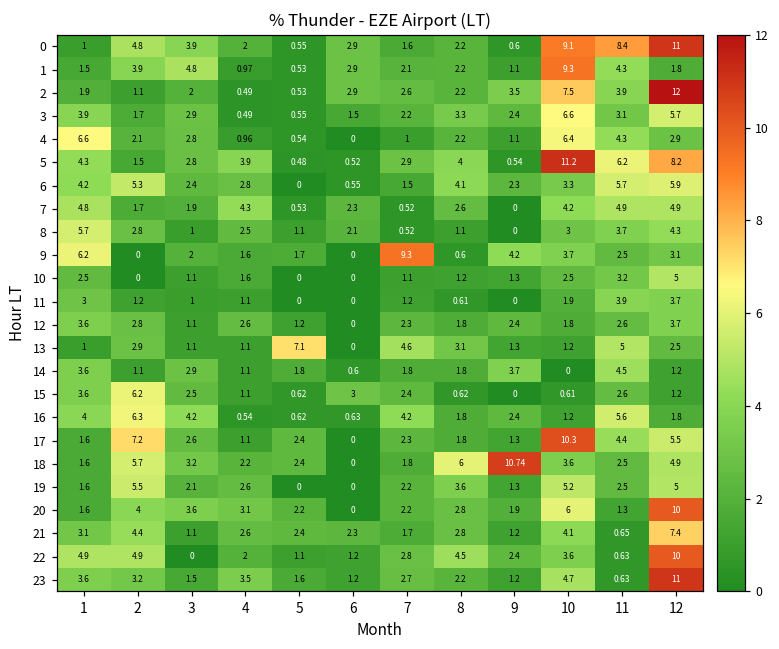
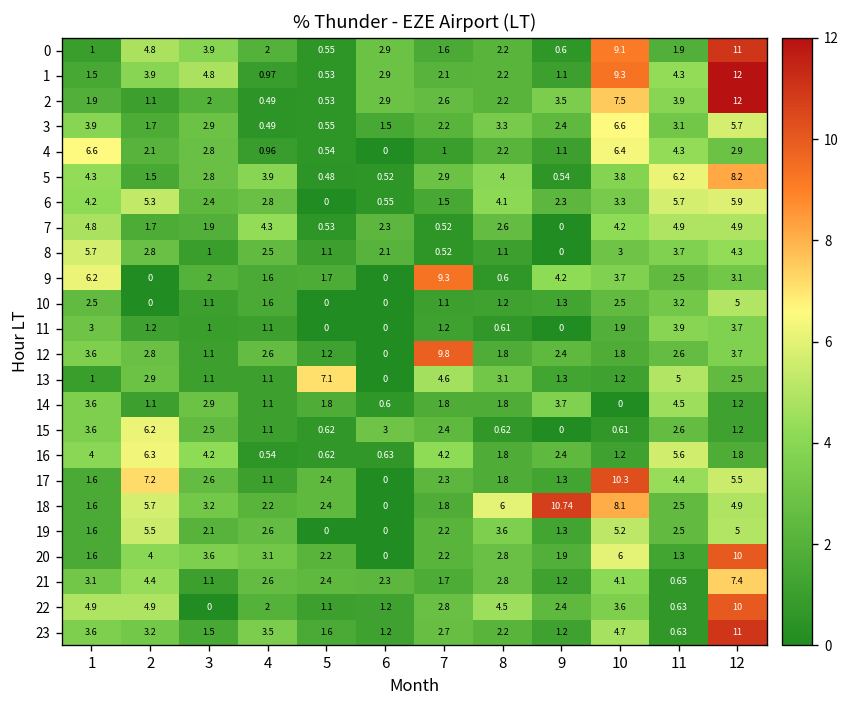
  {
    "0": {
      "1": 1,
      "2": 4.8,
      "3": 3.9,
      "4": 2,
      "5": 0.55,
      "6": 2.9,
      "7": 1.6,
      "8": 2.2,
      "9": 0.6,
      "10": 9.1,
-     "11": 8.4,
+     "11": 1.9,
      "12": 11
    },
    "1": {
      "1": 1.5,
      "2": 3.9,
      "3": 4.8,
      "4": 0.97,
      "5": 0.53,
      "6": 2.9,
      "7": 2.1,
      "8": 2.2,
      "9": 1.1,
      "10": 9.3,
      "11": 4.3,
-     "12": 1.8
+     "12": 12
    },
    "5": {
      "1": 4.3,
      "2": 1.5,
      "3": 2.8,
      "4": 3.9,
      "5": 0.48,
      "6": 0.52,
      "7": 2.9,
      "8": 4,
      "9": 0.54,
-     "10": 11.2,
+     "10": 3.8,
      "11": 6.2,
      "12": 8.2
    },
    "12": {
      "1": 3.6,
      "2": 2.8,
      "3": 1.1,
      "4": 2.6,
      "5": 1.2,
      "6": 0,
-     "7": 2.3,
+     "7": 9.8,
      "8": 1.8,
      "9": 2.4,
      "10": 1.8,
      "11": 2.6,
      "12": 3.7
    },
    "18": {
      "1": 1.6,
      "2": 5.7,
      "3": 3.2,
      "4": 2.2,
      "5": 2.4,
      "6": 0,
      "7": 1.8,
      "8": 6,
      "9": 10.74,
-     "10": 3.6,
+     "10": 8.1,
      "11": 2.5,
      "12": 4.9
    }
  }
